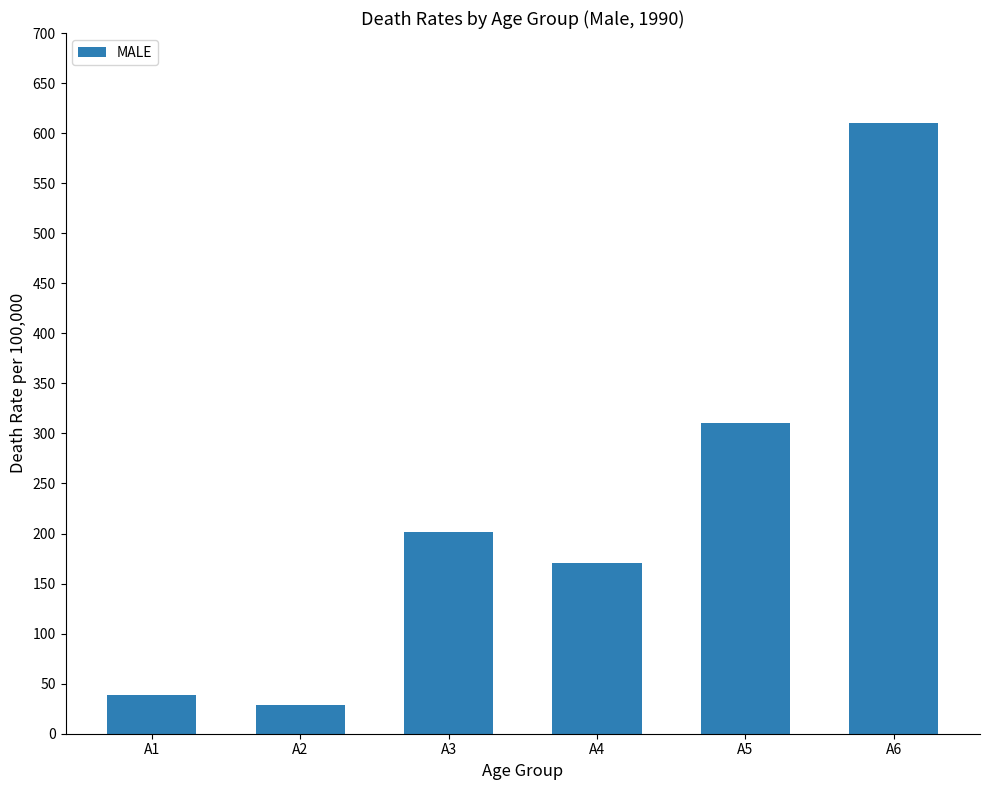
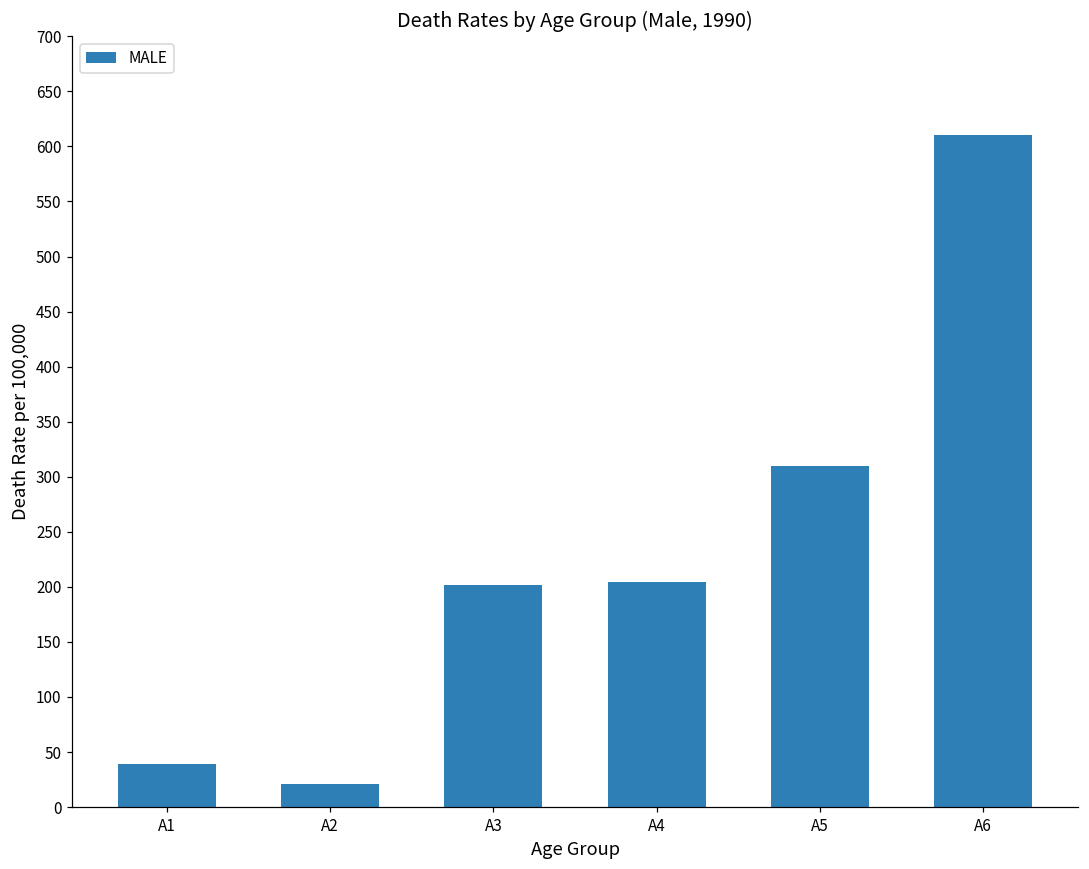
  {
    "A1": 39,
-   "A2": 29,
+   "A2": 21,
    "A3": 202,
-   "A4": 171,
+   "A4": 204,
    "A5": 310,
    "A6": 610
  }
